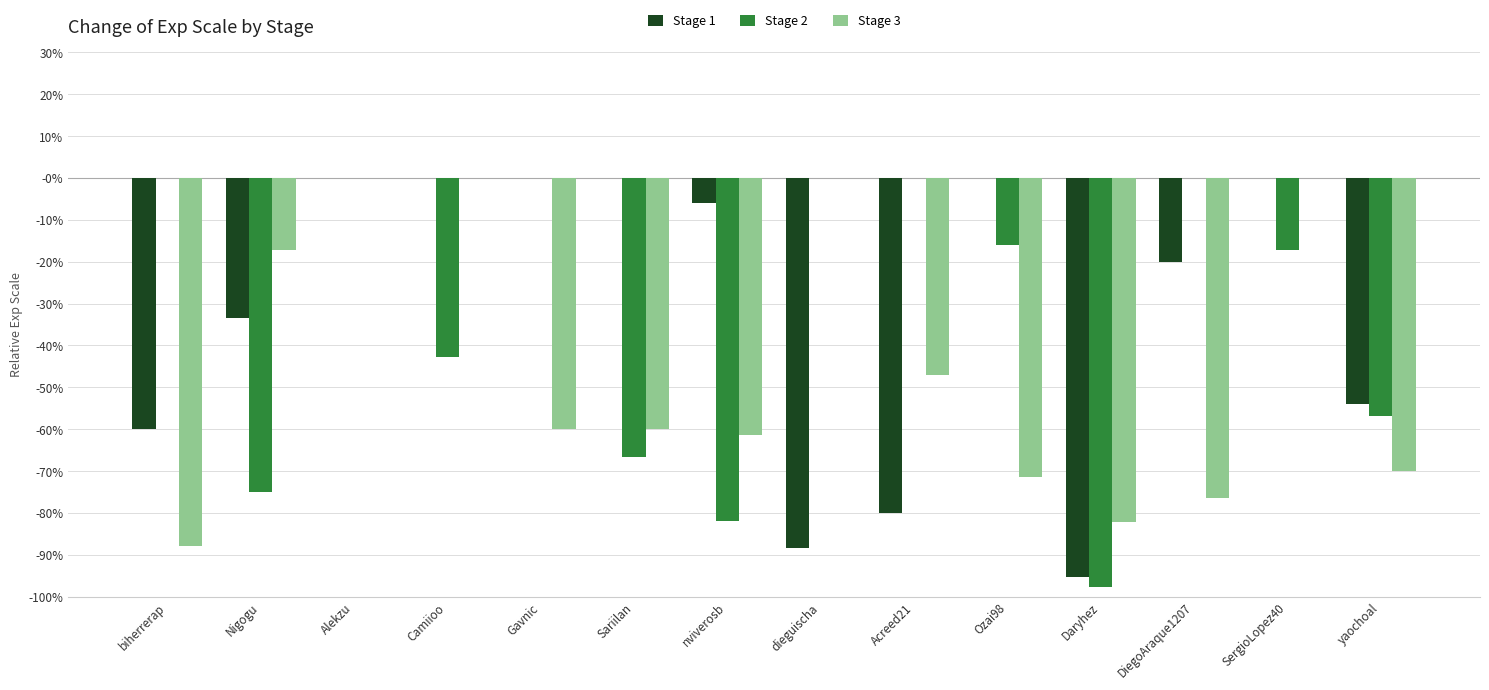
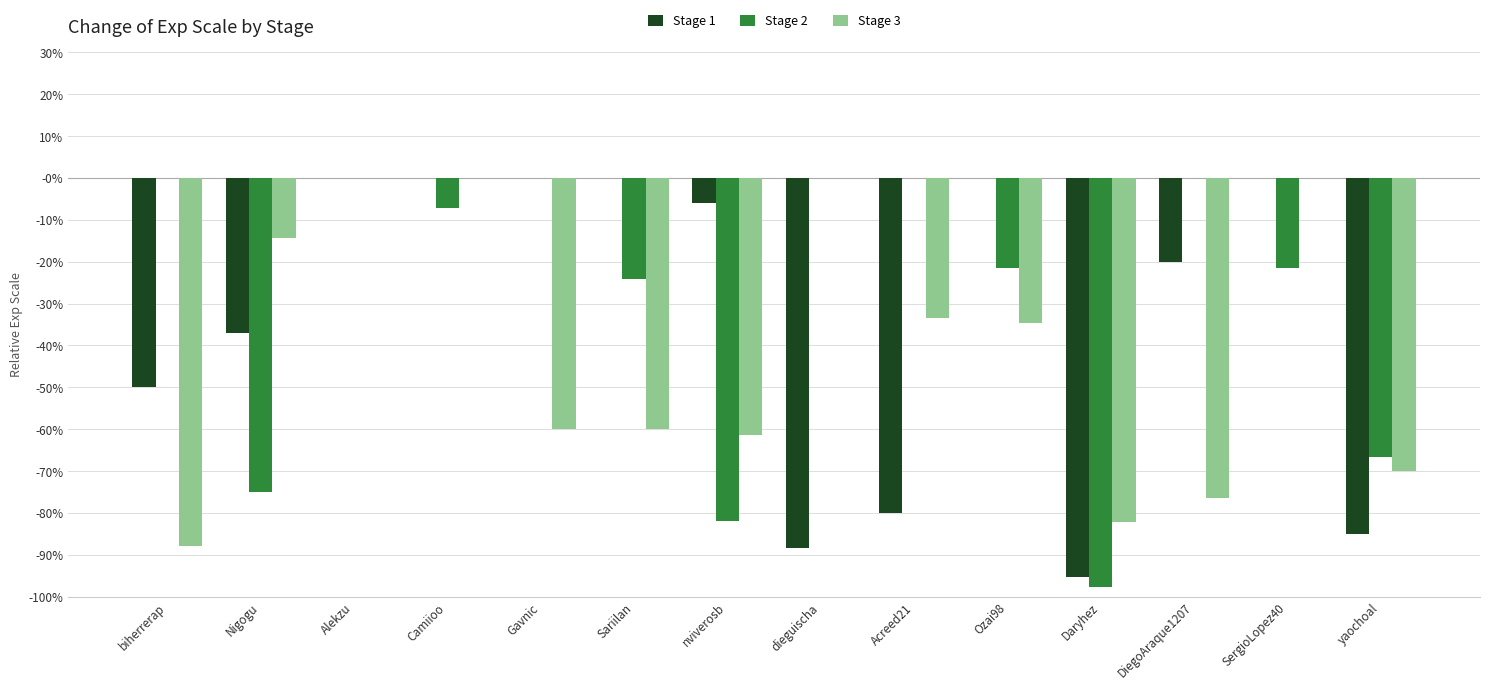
  {
    "Stage 1": {
-     "biherrerap": "-60%",
-     "Nigogu": "-33%",
+     "biherrerap": "-50%",
+     "Nigogu": "-37%",
      "Alekzu": "0%",
      "Camiioo": "0%",
      "Gavnic": "0%",
      "Sariilan": "0%",
      "nviverosb": "-6%",
      "dieguischa": "-88%",
      "Acreed21": "-80%",
      "Ozai98": "0%",
      "Daryhez": "-95%",
      "DiegoAraque1207": "-20%",
      "SergioLopez40": "0%",
-     "yaochoal": "-54%"
+     "yaochoal": "-85%"
    },
    "Stage 2": {
      "biherrerap": "0%",
      "Nigogu": "-75%",
      "Alekzu": "0%",
-     "Camiioo": "-43%",
+     "Camiioo": "-7%",
      "Gavnic": "0%",
-     "Sariilan": "-67%",
+     "Sariilan": "-24%",
      "nviverosb": "-82%",
      "dieguischa": "0%",
      "Acreed21": "0%",
-     "Ozai98": "-16%",
+     "Ozai98": "-21%",
      "Daryhez": "-98%",
      "DiegoAraque1207": "0%",
-     "SergioLopez40": "-17%",
-     "yaochoal": "-57%"
+     "SergioLopez40": "-21%",
+     "yaochoal": "-67%"
    },
    "Stage 3": {
      "biherrerap": "-88%",
-     "Nigogu": "-17%",
+     "Nigogu": "-14%",
      "Alekzu": "0%",
      "Camiioo": "0%",
      "Gavnic": "-60%",
      "Sariilan": "-60%",
      "nviverosb": "-61%",
      "dieguischa": "0%",
-     "Acreed21": "-47%",
-     "Ozai98": "-71%",
+     "Acreed21": "-33%",
+     "Ozai98": "-35%",
      "Daryhez": "-82%",
      "DiegoAraque1207": "-76%",
      "SergioLopez40": "0%",
      "yaochoal": "-70%"
    }
  }
